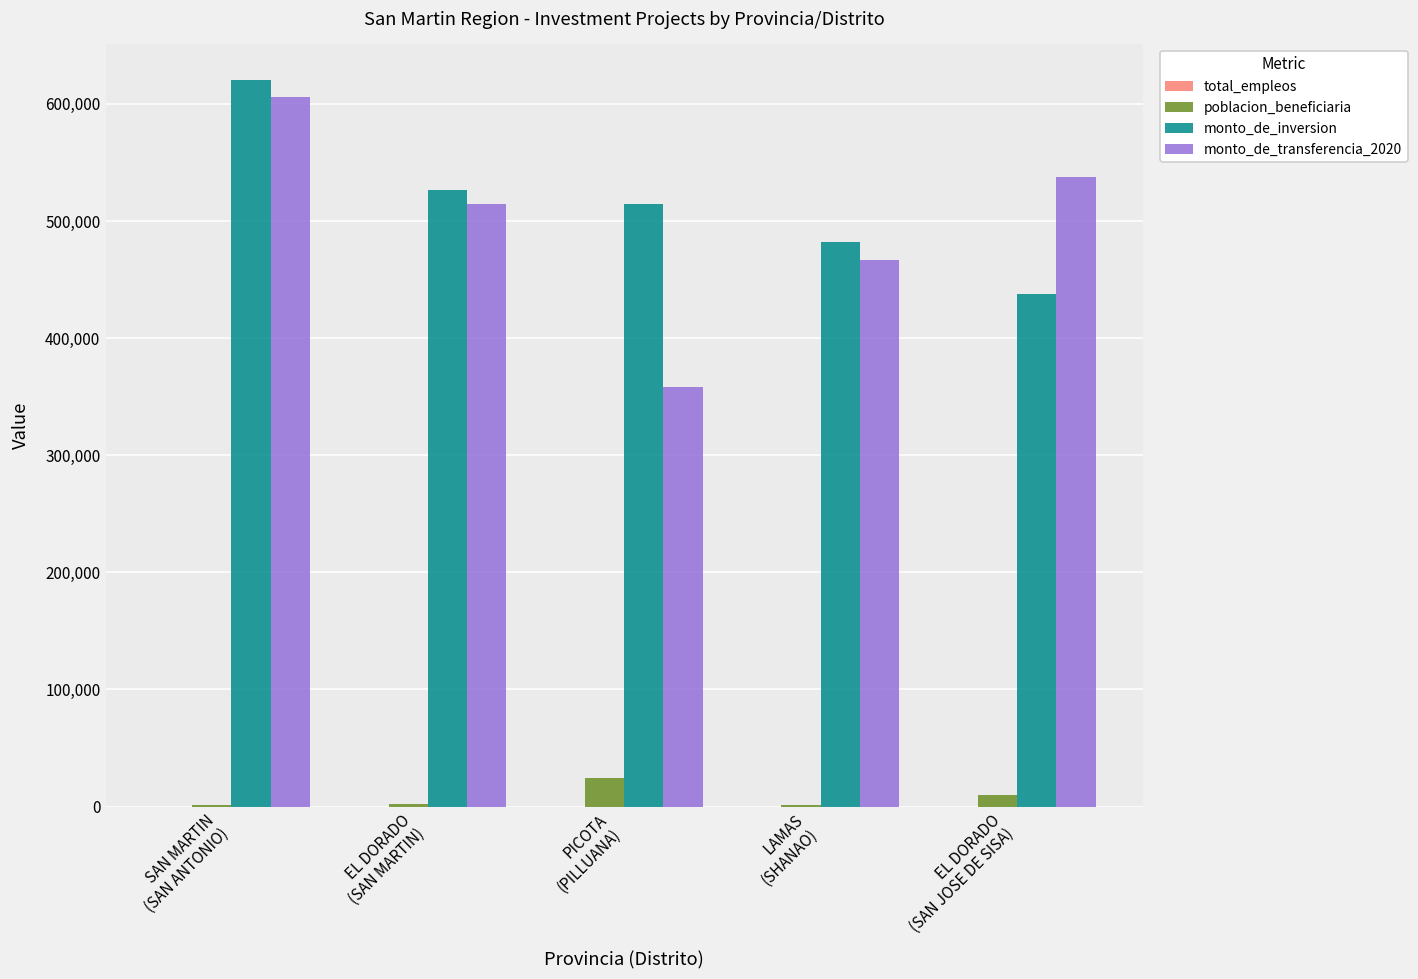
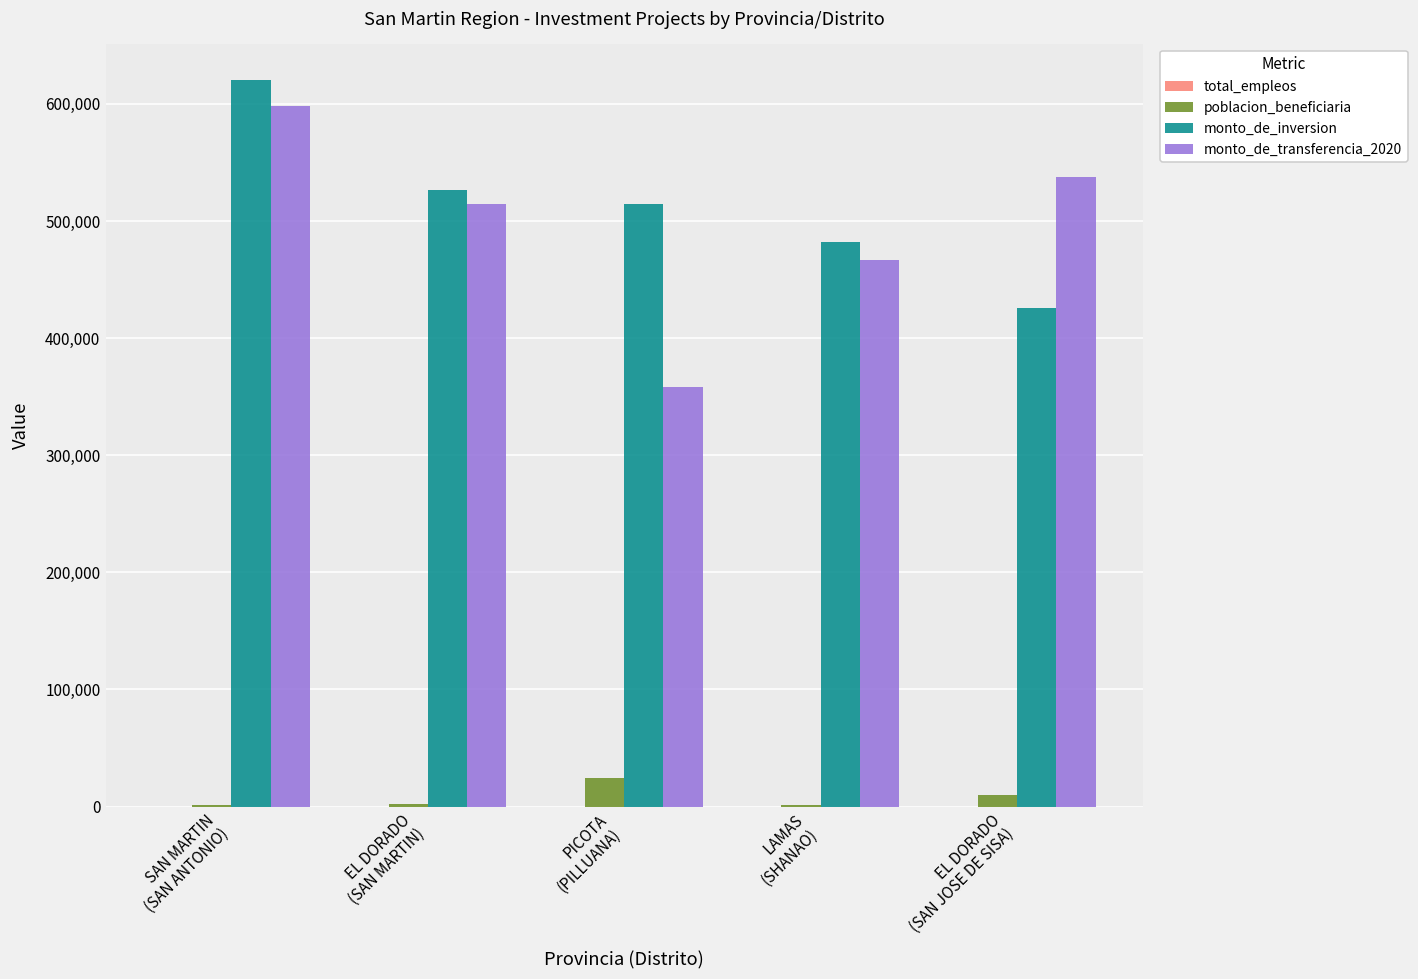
  {
    "poblacion_beneficiaria": {
      "PICOTA (PILLUANA)": "24,000",
      "EL DORADO (SAN JOSE DE SISA)": "10,000"
    },
    "monto_de_inversion": {
      "SAN MARTIN (SAN ANTONIO)": "620,000",
      "EL DORADO (SAN MARTIN)": "526,000",
      "PICOTA (PILLUANA)": "514,000",
      "LAMAS (SHANAO)": "482,000",
-     "EL DORADO (SAN JOSE DE SISA)": "438,000"
+     "EL DORADO (SAN JOSE DE SISA)": "426,000"
    },
    "monto_de_transferencia_2020": {
-     "SAN MARTIN (SAN ANTONIO)": "606,000",
+     "SAN MARTIN (SAN ANTONIO)": "598,000",
      "EL DORADO (SAN MARTIN)": "514,000",
      "PICOTA (PILLUANA)": "358,000",
      "LAMAS (SHANAO)": "467,000",
      "EL DORADO (SAN JOSE DE SISA)": "538,000"
    }
  }
